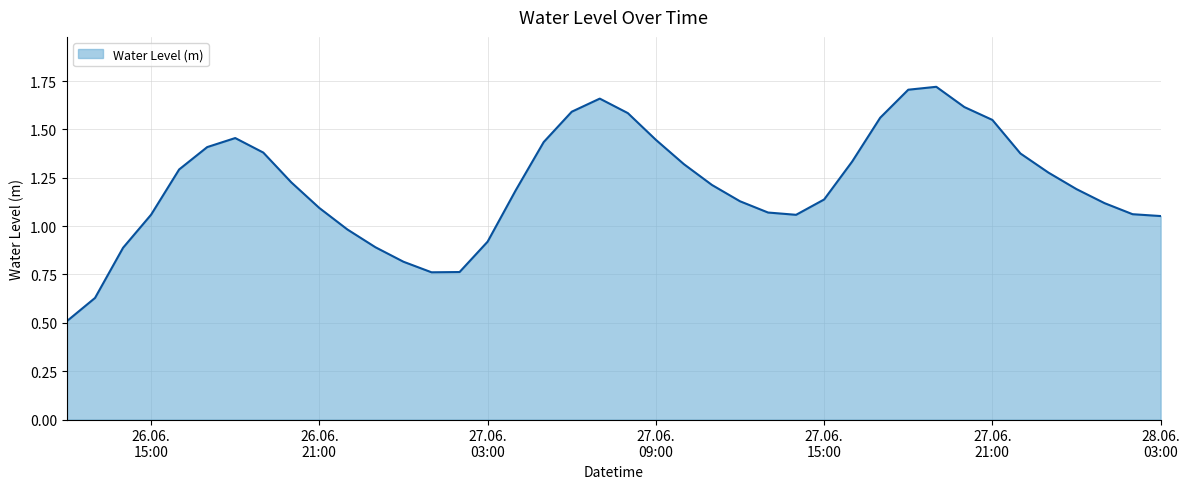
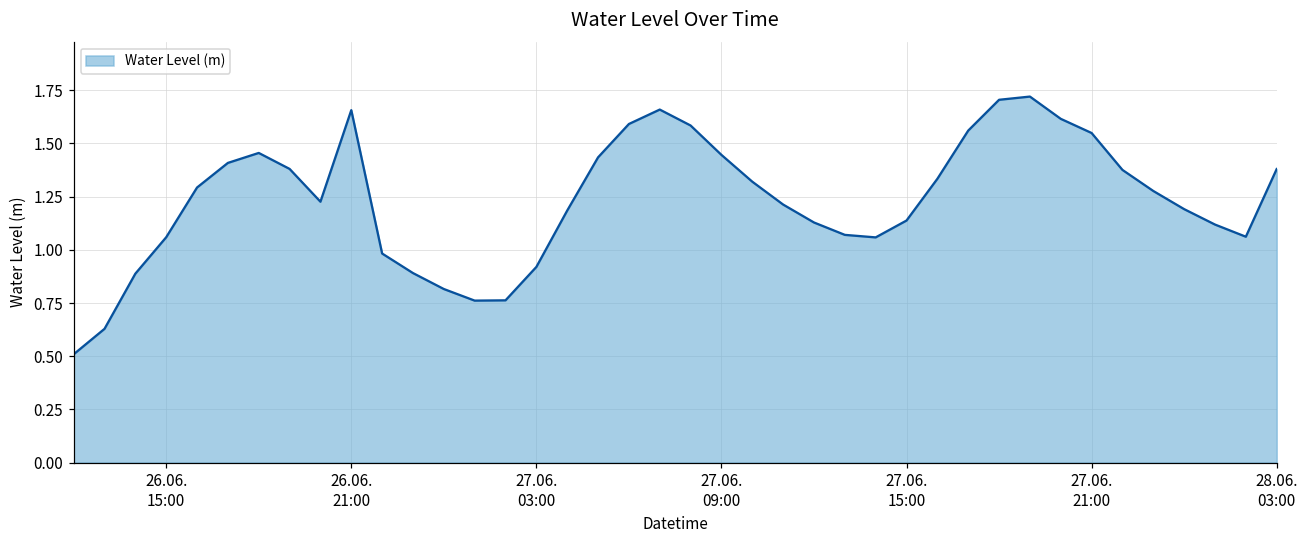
  {
    "26.06. 15:00": 1.06,
-   "26.06. 21:00": 1.09,
+   "26.06. 21:00": 1.66,
    "27.06. 03:00": 0.92,
    "27.06. 09:00": 1.45,
    "27.06. 15:00": 1.14,
    "27.06. 21:00": 1.55,
-   "28.06. 03:00": 1.05
+   "28.06. 03:00": 1.38
  }
